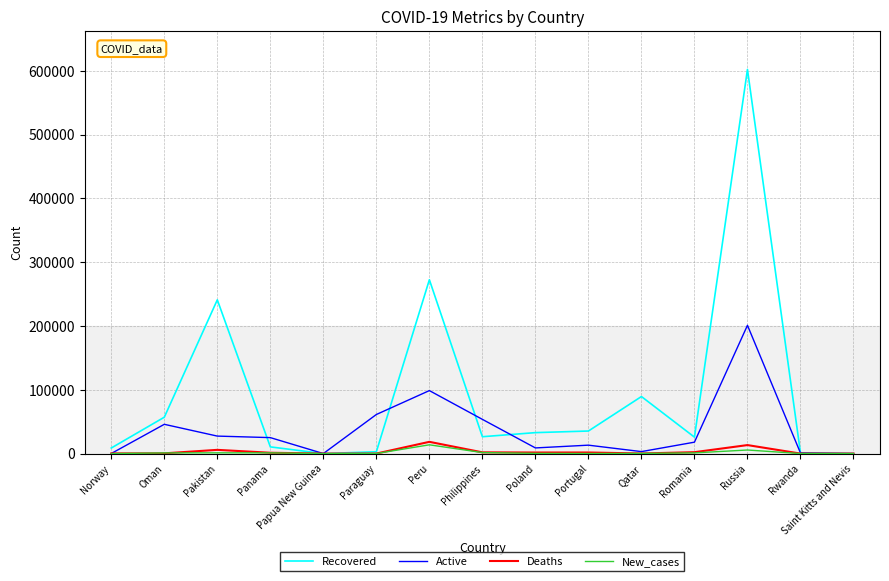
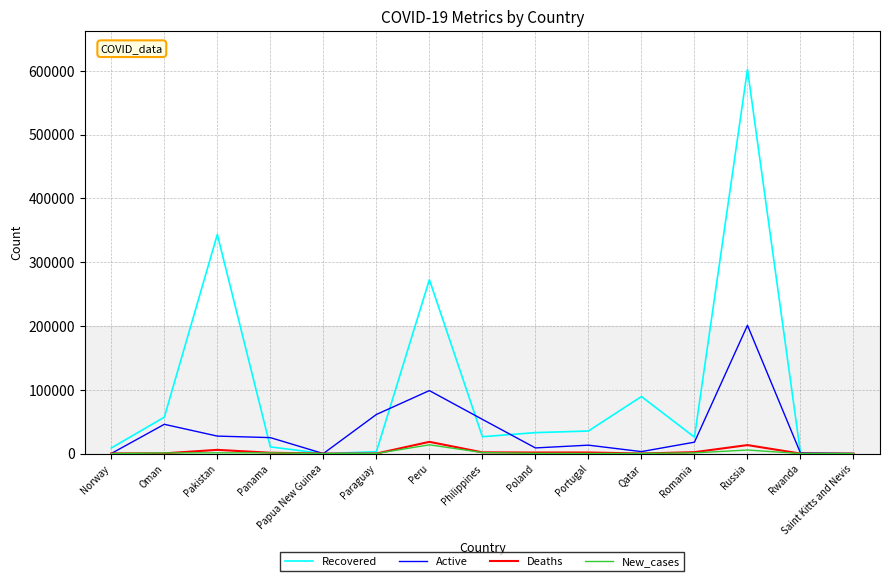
  {
    "Recovered": {
      "Norway": 10000,
      "Oman": 60000,
-     "Pakistan": 240000,
+     "Pakistan": 340000,
      "Panama": 10000,
      "Peru": 270000,
      "Philippines": 30000,
      "Poland": 30000,
      "Portugal": 40000,
      "Qatar": 90000,
      "Romania": 30000,
      "Russia": 600000
    },
    "Active": {
      "Oman": 50000,
      "Pakistan": 30000,
      "Panama": 30000,
      "Paraguay": 60000,
      "Peru": 100000,
      "Philippines": 50000,
      "Poland": 10000,
      "Portugal": 10000,
      "Romania": 20000,
      "Russia": 200000
    },
    "Deaths": {
      "Pakistan": 10000,
      "Peru": 20000,
      "Russia": 10000
    },
    "New_cases": {
      "Pakistan": 0,
      "Peru": 10000,
      "Russia": 10000
    }
  }
